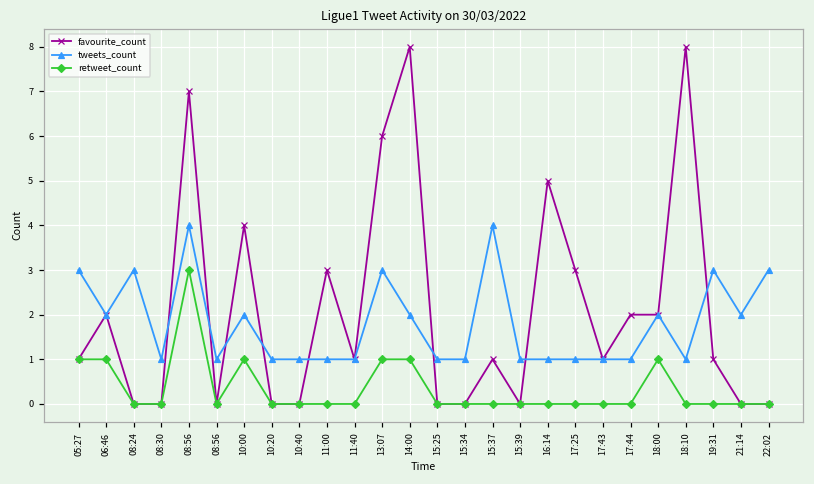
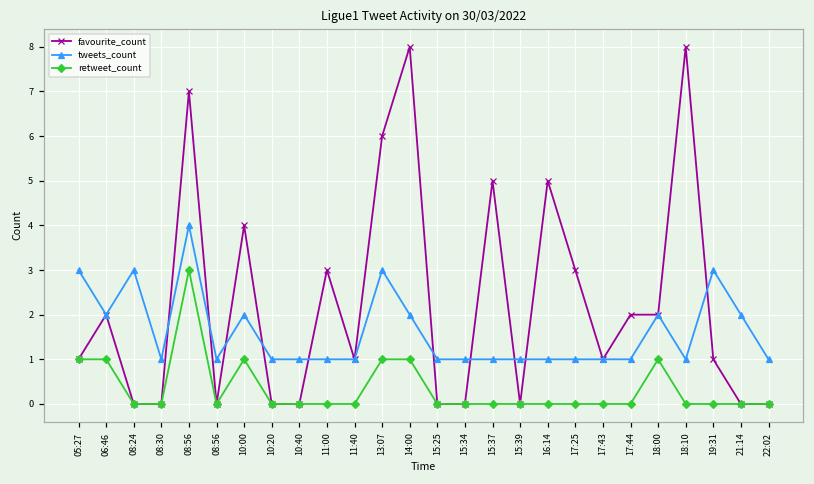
  {
    "favourite_count": {
      "10:00": 4,
      "11:00": 3,
      "13:07": 6,
      "14:00": 8,
-     "15:37": 1,
+     "15:37": 5,
      "16:14": 5,
      "17:25": 3,
      "17:44": 2,
      "18:10": 8,
      "19:31": 1
    },
    "tweets_count": {
      "05:27": 3,
      "08:24": 3,
      "08:30": 1,
      "10:00": 2,
      "10:20": 1,
      "10:40": 1,
      "11:00": 1,
      "13:07": 3,
      "14:00": 2,
      "15:25": 1,
      "15:34": 1,
-     "15:37": 4,
+     "15:37": 1,
      "15:39": 1,
      "16:14": 1,
      "17:25": 1,
      "17:44": 1,
      "18:10": 1,
      "19:31": 3,
      "21:14": 2,
-     "22:02": 3
+     "22:02": 1
    },
    "retweet_count": {
      "06:46": 1,
      "10:00": 1,
      "11:00": 0,
      "11:40": 0,
      "13:07": 1,
      "14:00": 1,
      "15:37": 0,
      "16:14": 0,
      "17:25": 0,
      "17:43": 0,
      "17:44": 0,
      "18:00": 1,
      "18:10": 0,
      "19:31": 0
    }
  }
